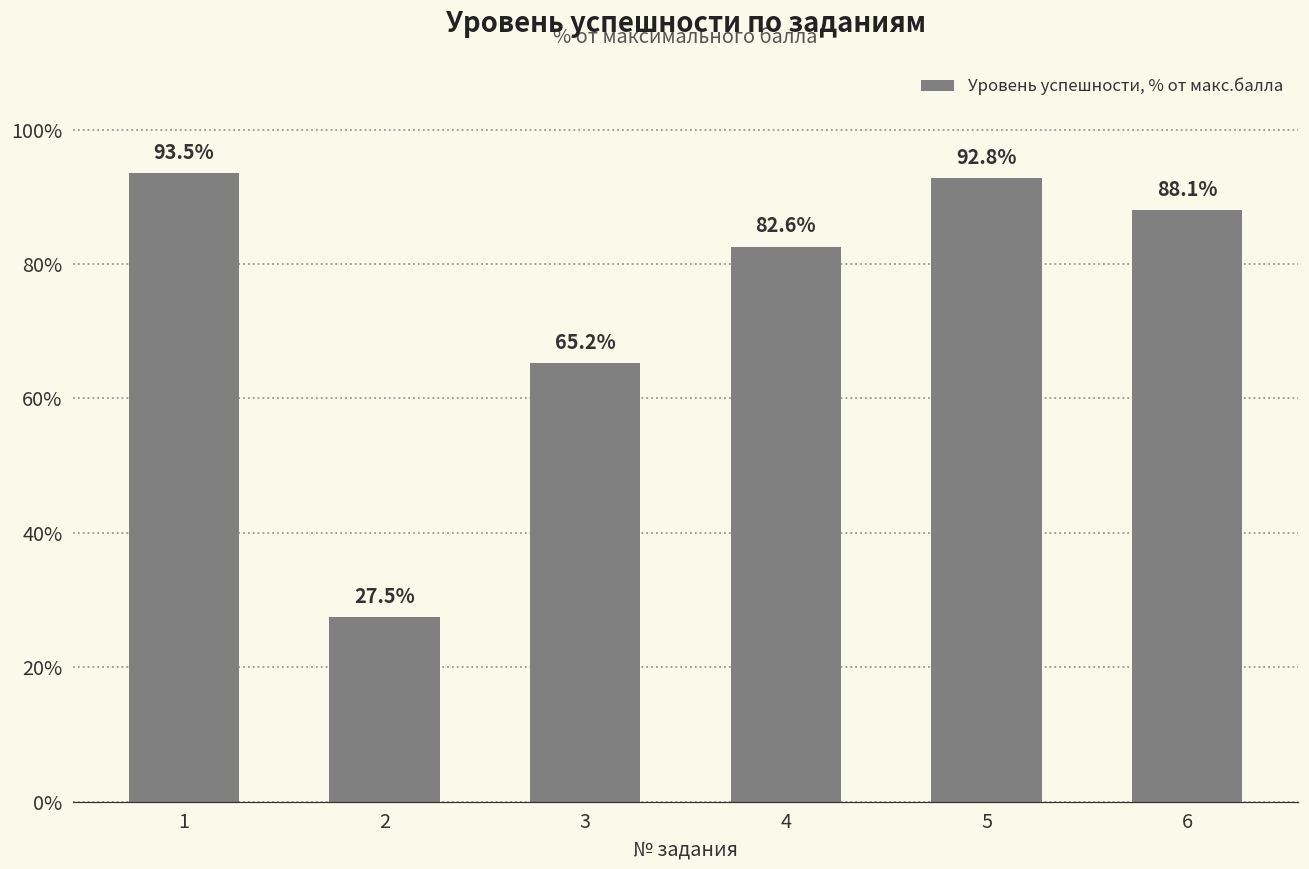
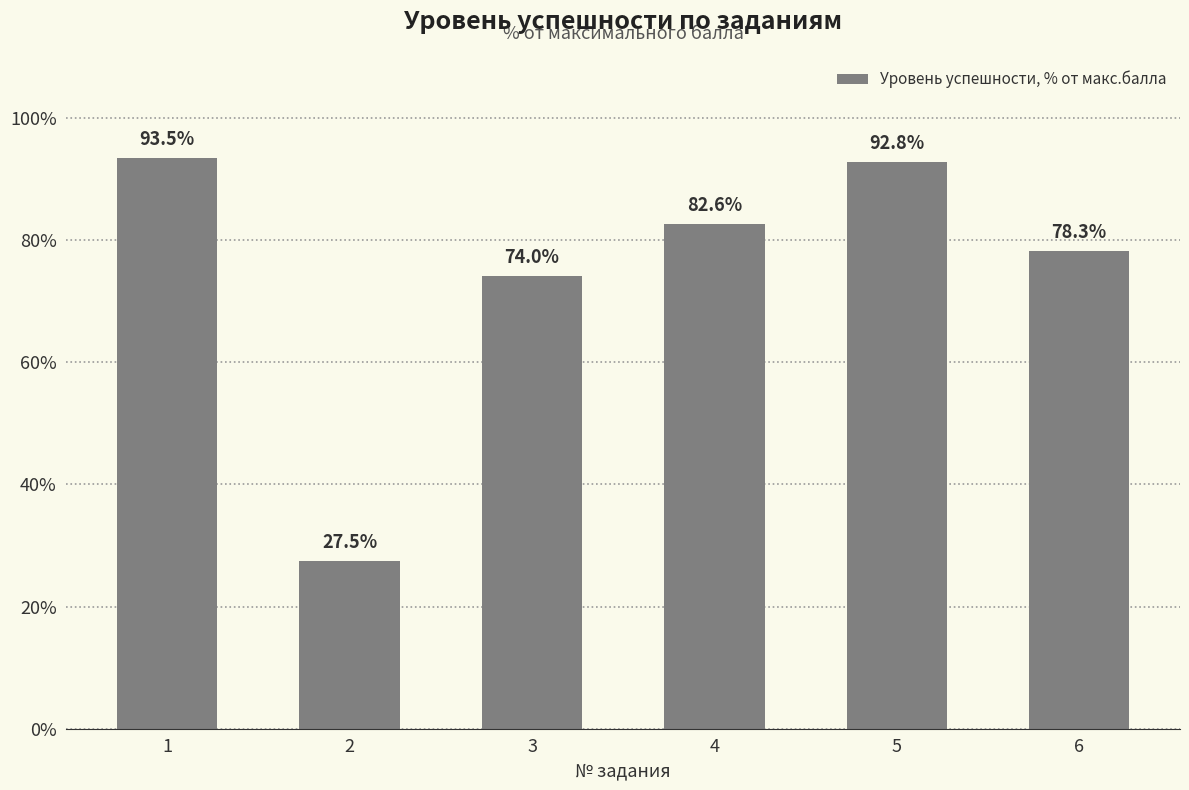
  {
    "1": "93.5%",
    "2": "27.5%",
-   "3": "65.2%",
+   "3": "74.0%",
    "4": "82.6%",
    "5": "92.8%",
-   "6": "88.1%"
+   "6": "78.3%"
  }
